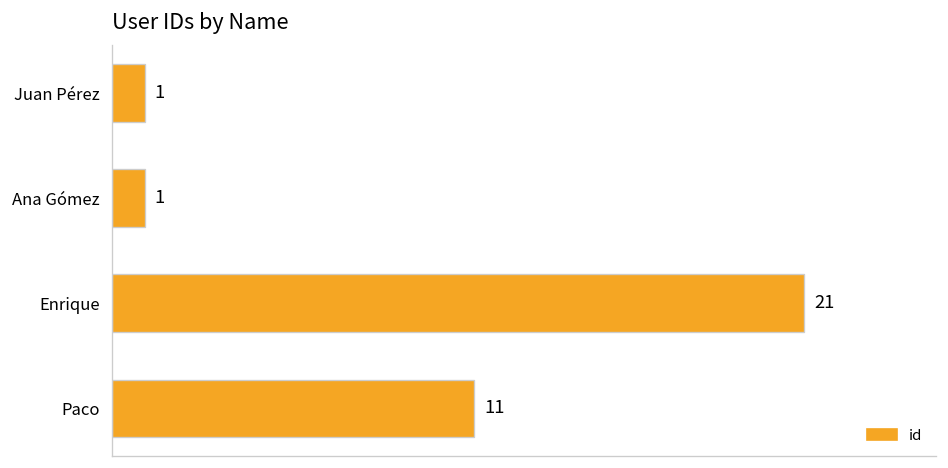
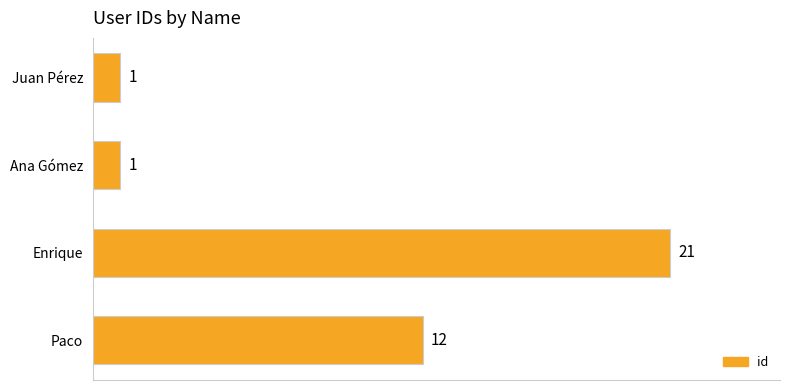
  {
    "Juan Pérez": 1,
    "Ana Gómez": 1,
    "Enrique": 21,
-   "Paco": 11
+   "Paco": 12
  }
